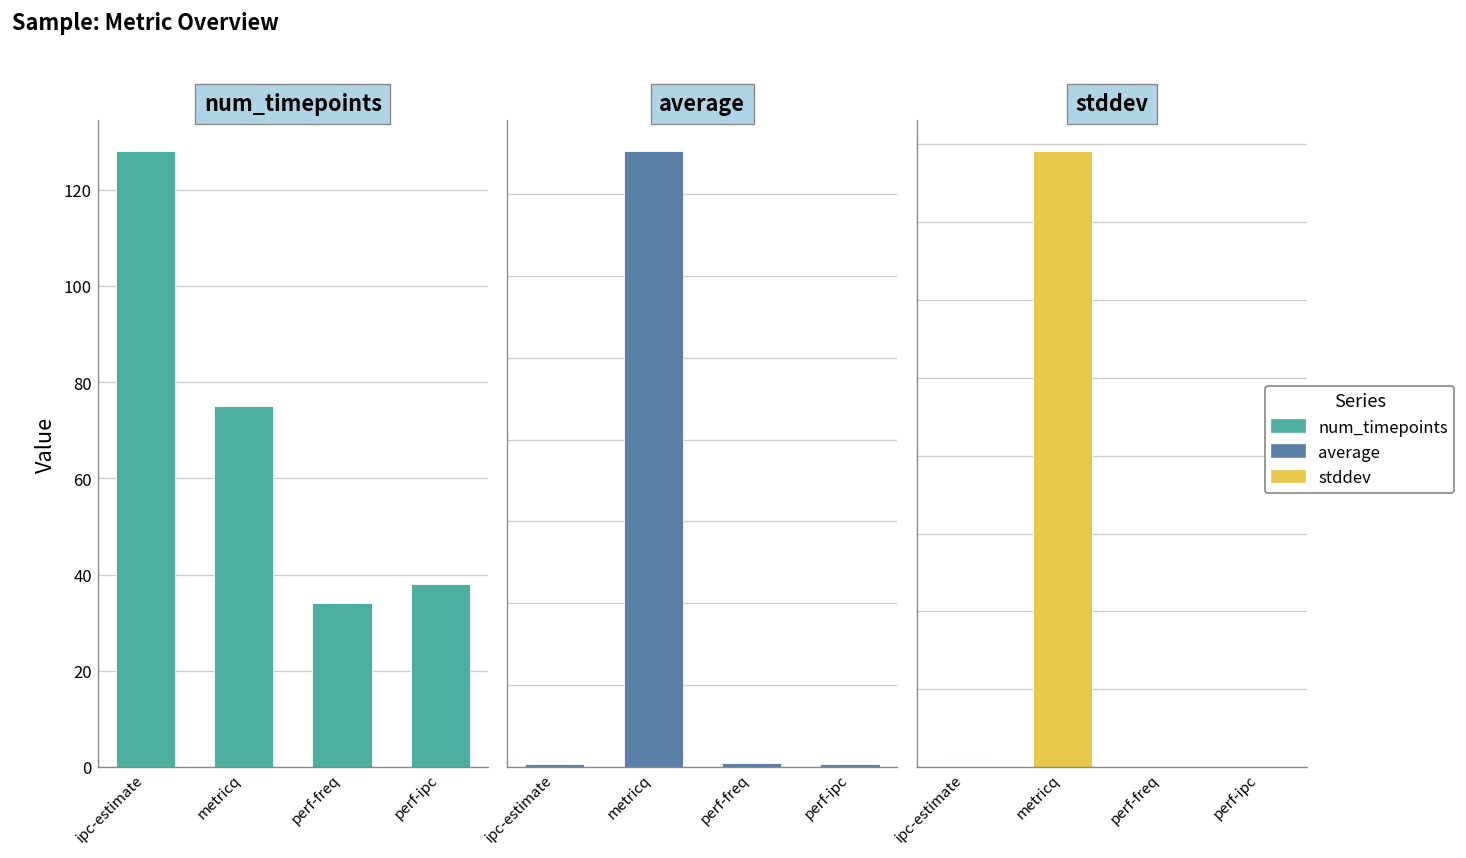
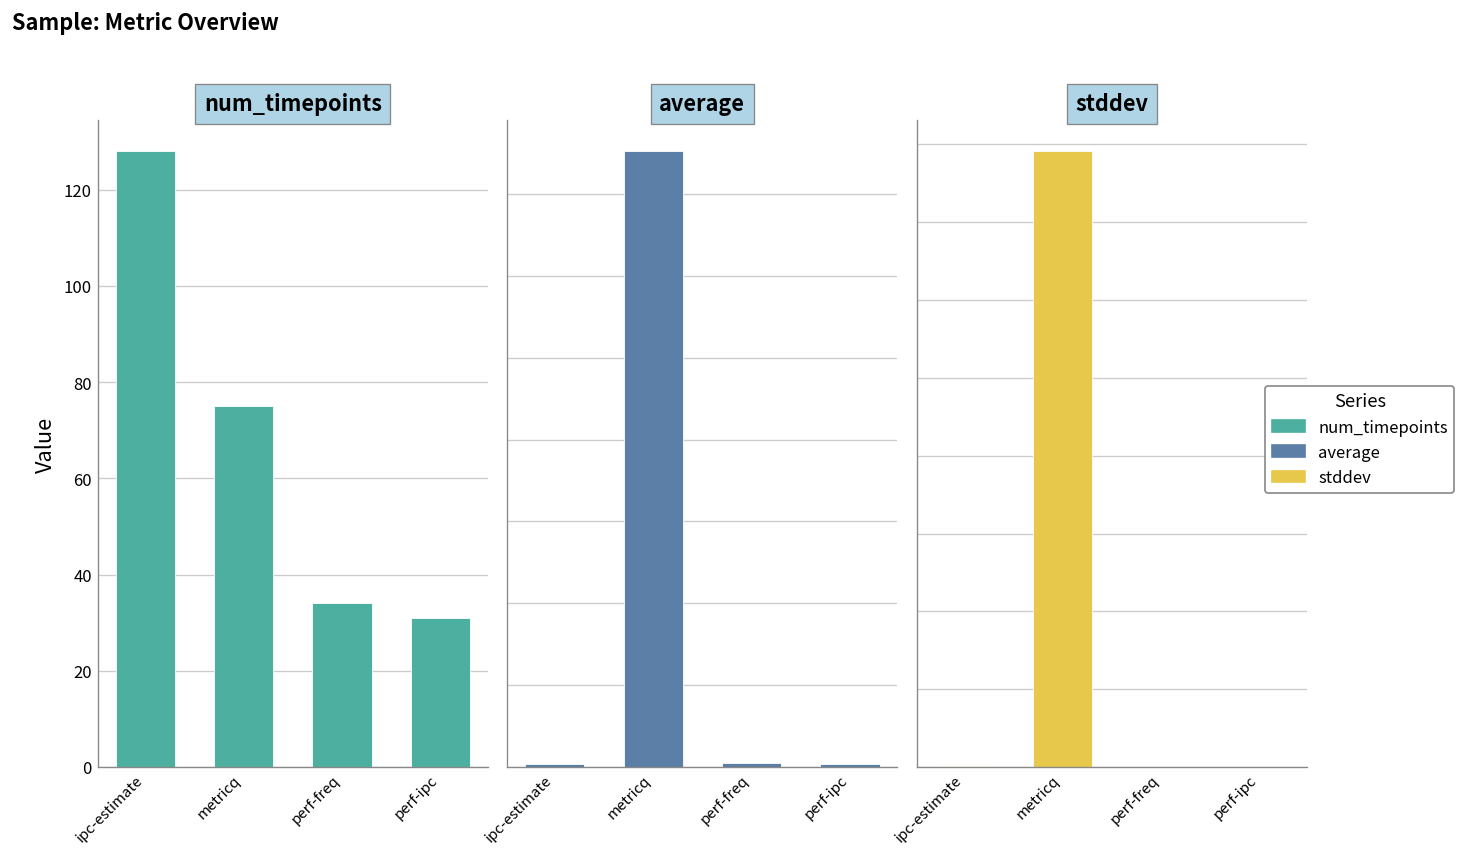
  {
    "num_timepoints": {
      "ipc-estimate": 128,
      "metricq": 75,
      "perf-freq": 34,
-     "perf-ipc": 38
+     "perf-ipc": 31
    }
  }
